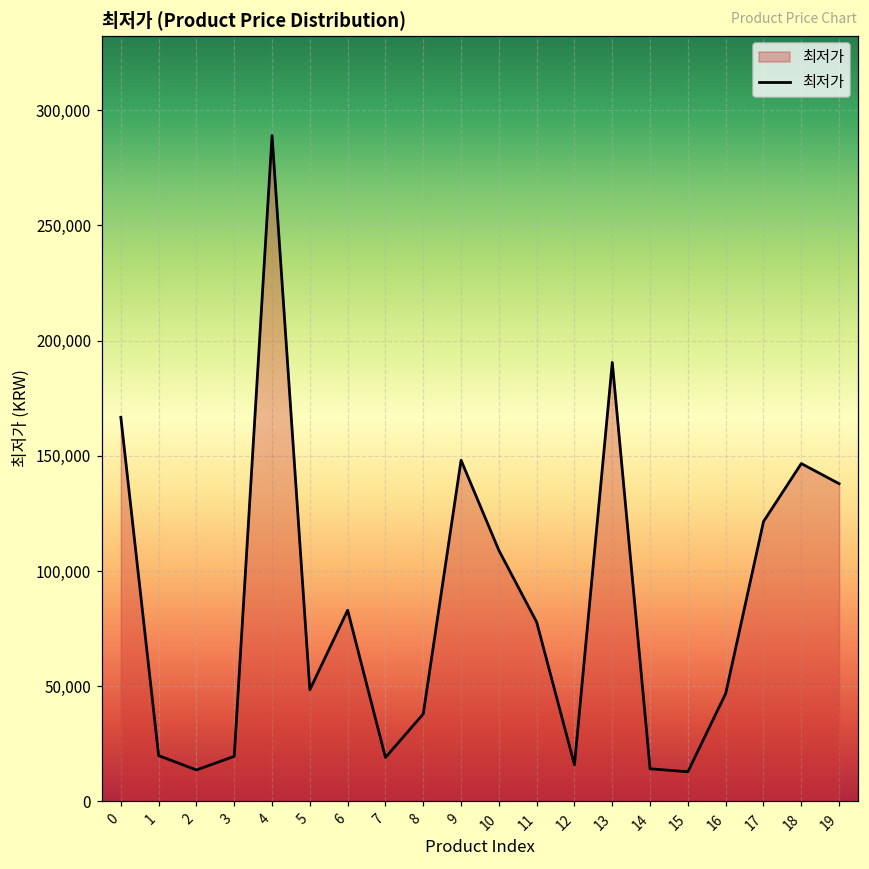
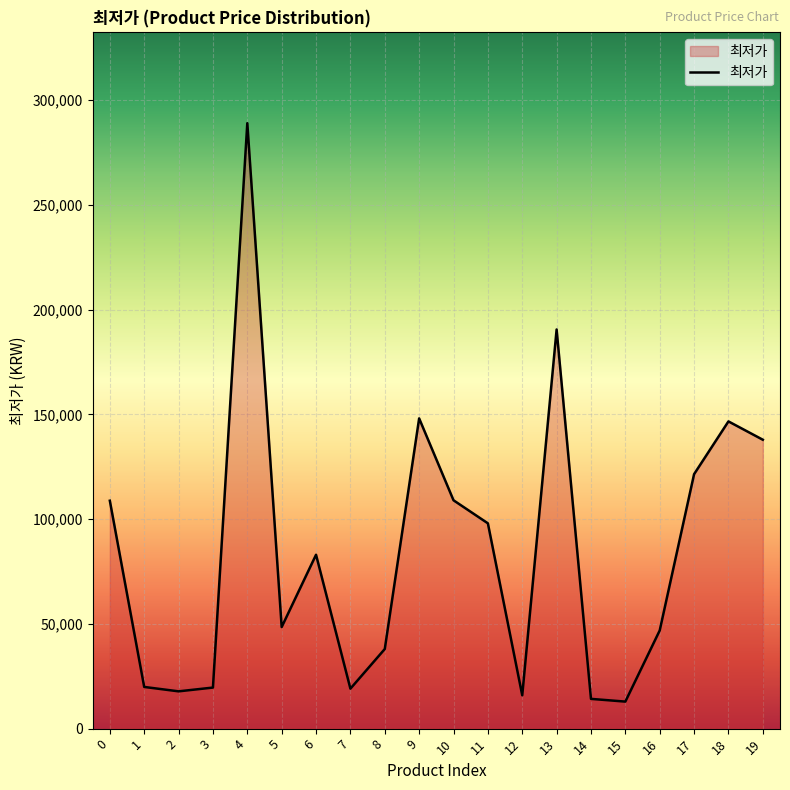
  {
-   "0": "167,000",
+   "0": "109,000",
    "1": "20,000",
-   "2": "14,000",
+   "2": "18,000",
    "3": "20,000",
    "4": "289,000",
    "5": "48,000",
    "6": "83,000",
    "7": "19,000",
    "8": "38,000",
    "9": "148,000",
    "10": "109,000",
-   "11": "78,000",
+   "11": "98,000",
    "12": "16,000",
    "13": "191,000",
    "14": "14,000",
    "15": "13,000",
    "16": "47,000",
    "17": "121,000",
    "18": "147,000",
    "19": "138,000"
  }
